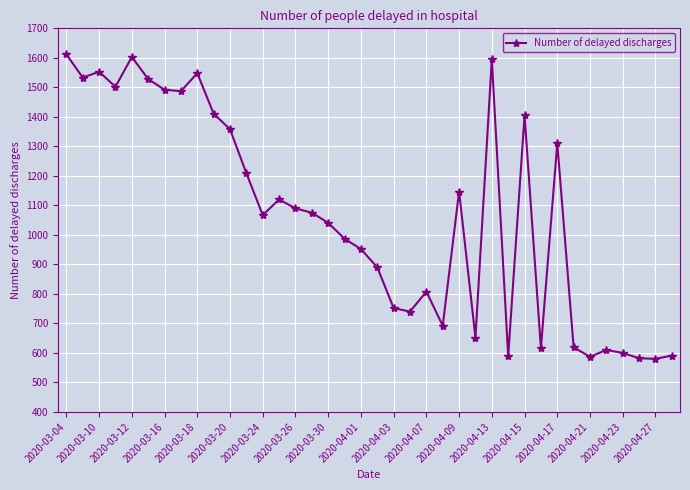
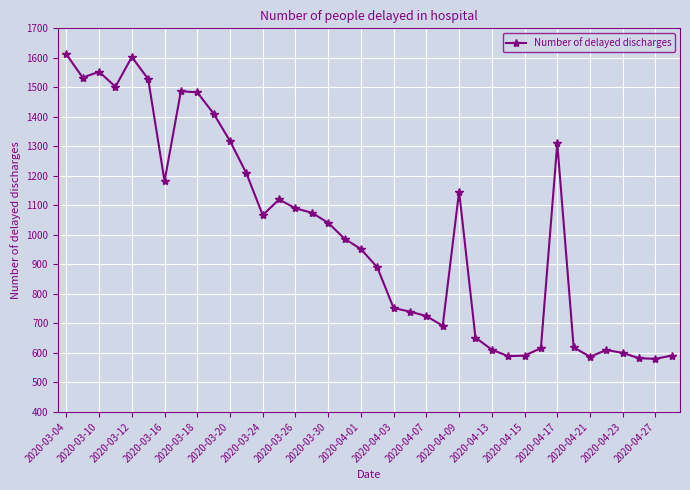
  {
    "2020-03-04": 1610,
    "2020-03-10": 1550,
    "2020-03-12": 1600,
-   "2020-03-16": 1490,
-   "2020-03-18": 1550,
-   "2020-03-20": 1360,
+   "2020-03-16": 1180,
+   "2020-03-18": 1480,
+   "2020-03-20": 1320,
    "2020-03-24": 1070,
    "2020-03-26": 1090,
    "2020-03-30": 1040,
    "2020-04-01": 950,
    "2020-04-03": 750,
-   "2020-04-07": 810,
+   "2020-04-07": 730,
    "2020-04-09": 1150,
-   "2020-04-13": 1600,
-   "2020-04-15": 1410,
+   "2020-04-13": 610,
+   "2020-04-15": 590,
    "2020-04-17": 1310,
    "2020-04-21": 590,
    "2020-04-23": 600,
    "2020-04-27": 580
  }
